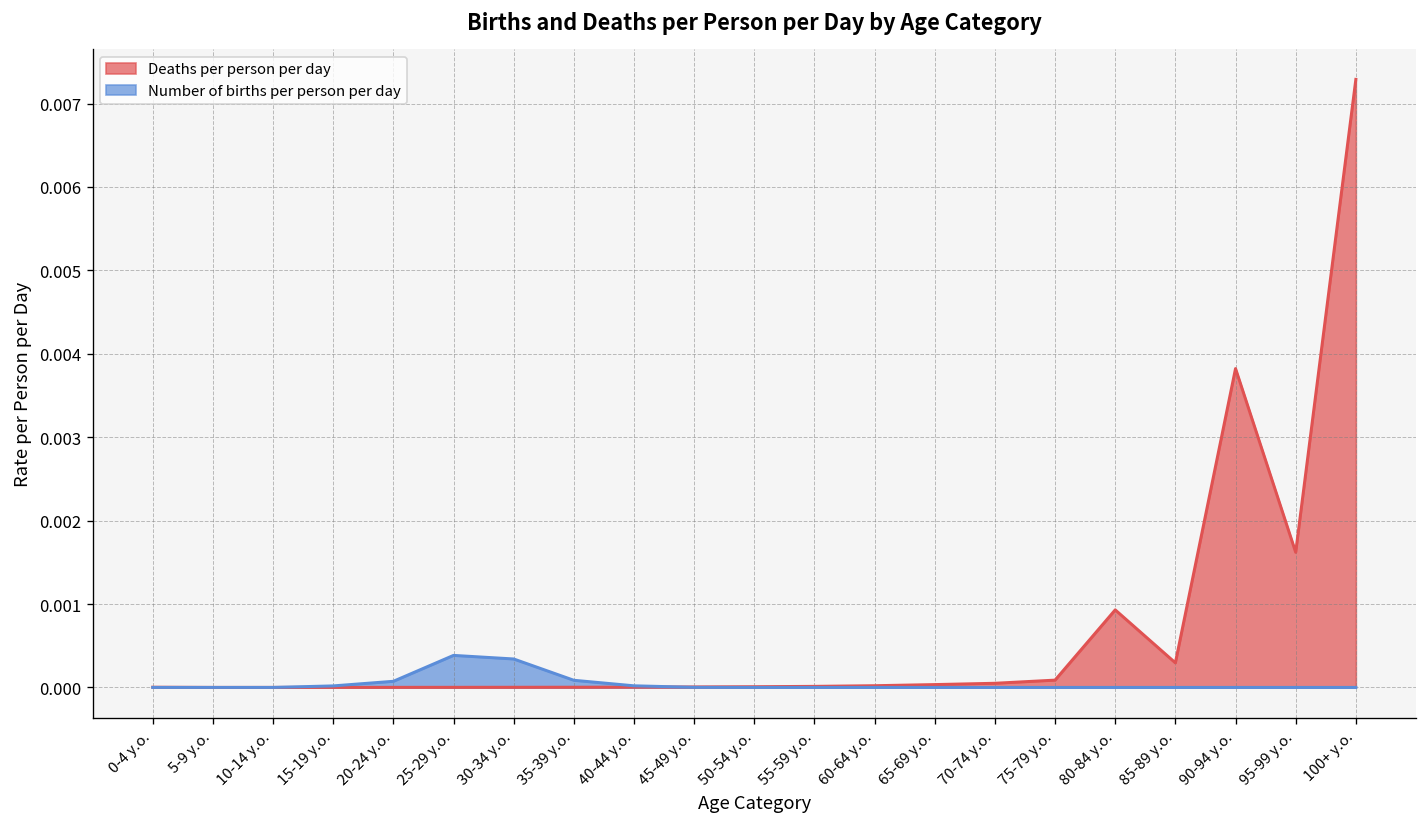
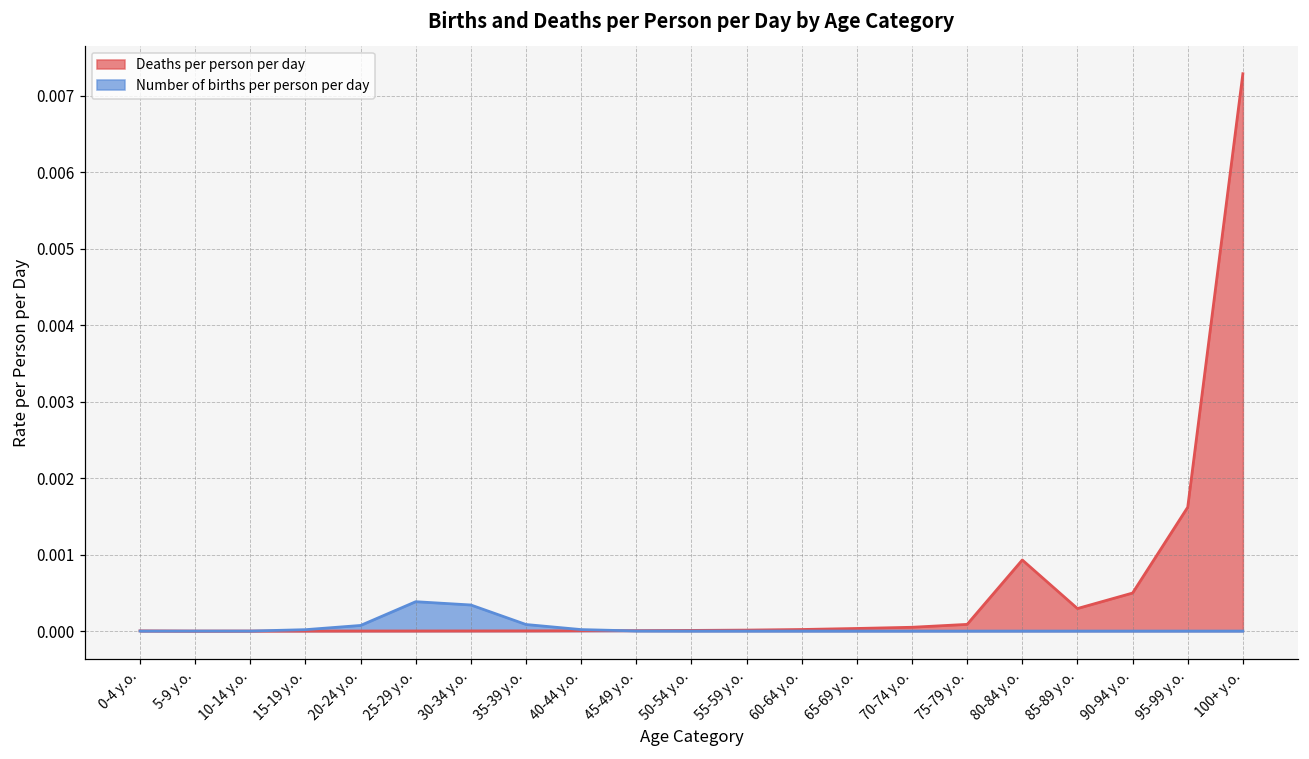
  {
    "Deaths per person per day": {
      "20-24 y.o.": 0.0000,
      "25-29 y.o.": 0.0000,
      "30-34 y.o.": 0.0000,
      "35-39 y.o.": 0.0000,
      "70-74 y.o.": 0.0000,
      "75-79 y.o.": 0.0001,
      "80-84 y.o.": 0.0009,
      "85-89 y.o.": 0.0003,
-     "90-94 y.o.": 0.0038,
+     "90-94 y.o.": 0.0005,
      "95-99 y.o.": 0.0016,
      "100+ y.o.": 0.0073
    },
    "Number of births per person per day": {
      "20-24 y.o.": 0.0001,
      "25-29 y.o.": 0.0004,
      "30-34 y.o.": 0.0003,
      "35-39 y.o.": 0.0001,
      "70-74 y.o.": 0.0000,
      "75-79 y.o.": 0.0000,
      "80-84 y.o.": 0.0000,
      "85-89 y.o.": 0.0000,
      "90-94 y.o.": 0.0000,
      "95-99 y.o.": 0.0000,
      "100+ y.o.": 0.0000
    }
  }
